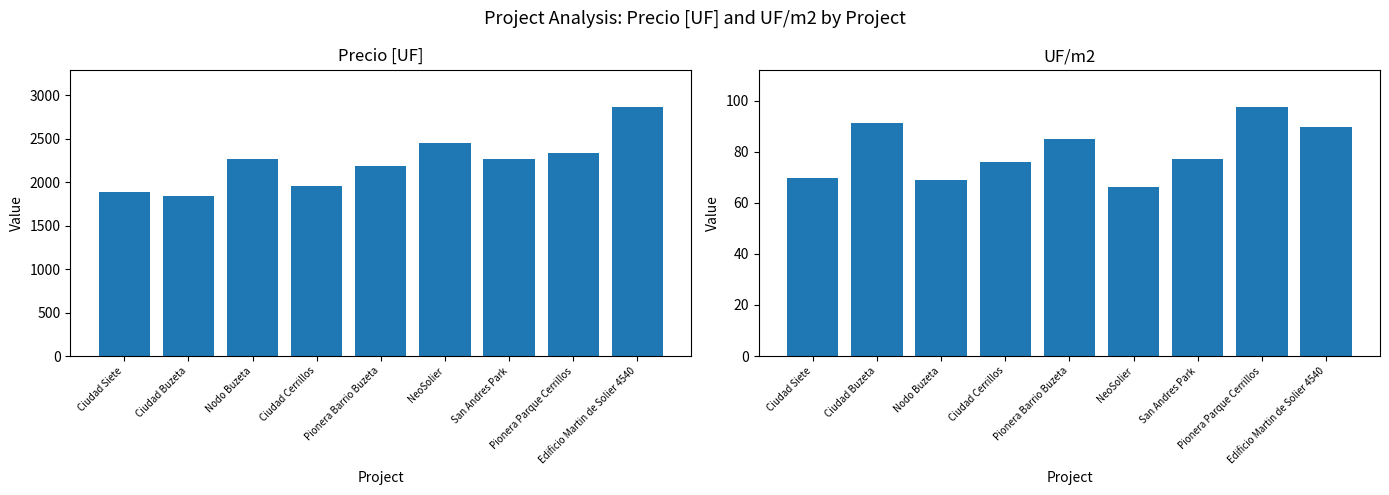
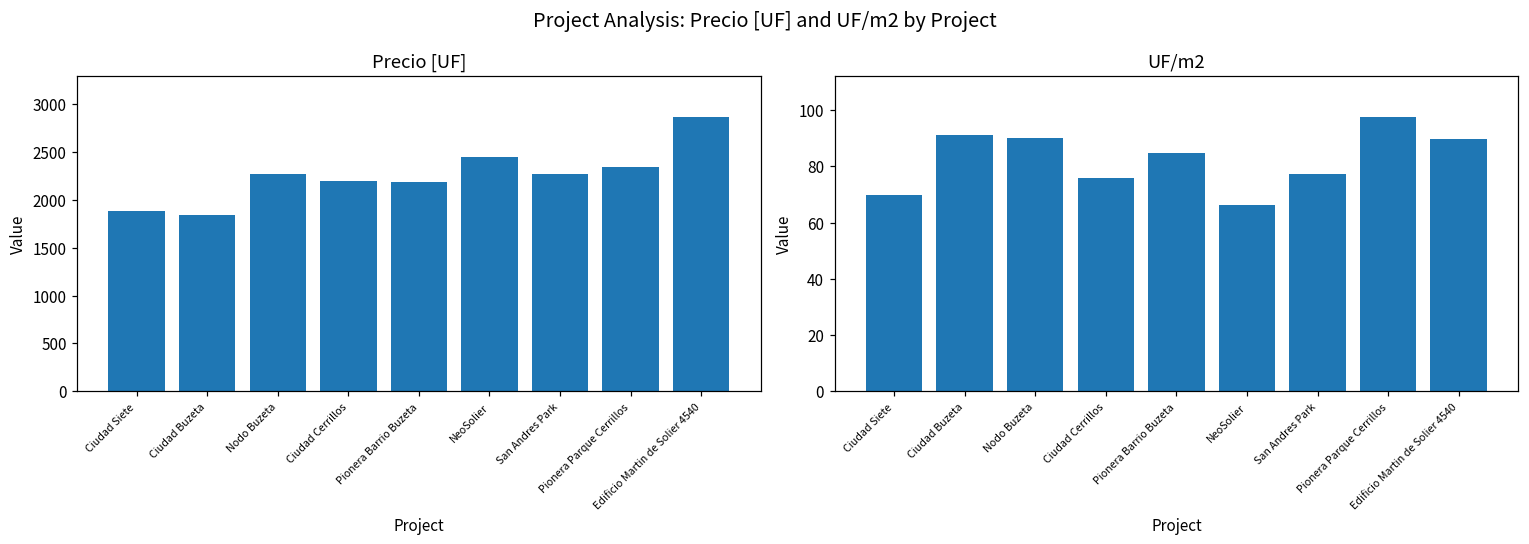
  {
    "Precio [UF]": {
      "Ciudad Siete": 1900,
      "Ciudad Buzeta": 1800,
      "Nodo Buzeta": 2300,
-     "Ciudad Cerrillos": 2000,
+     "Ciudad Cerrillos": 2200,
      "Pionera Barrio Buzeta": 2200,
      "NeoSolier": 2500,
      "San Andres Park": 2300,
      "Pionera Parque Cerrillos": 2300,
      "Edificio Martin de Solier 4540": 2900
    },
    "UF/m2": {
      "Ciudad Siete": 70,
      "Ciudad Buzeta": 91,
-     "Nodo Buzeta": 69,
+     "Nodo Buzeta": 90,
      "Ciudad Cerrillos": 76,
      "Pionera Barrio Buzeta": 85,
      "NeoSolier": 66,
      "San Andres Park": 77,
      "Pionera Parque Cerrillos": 98,
      "Edificio Martin de Solier 4540": 90
    }
  }
